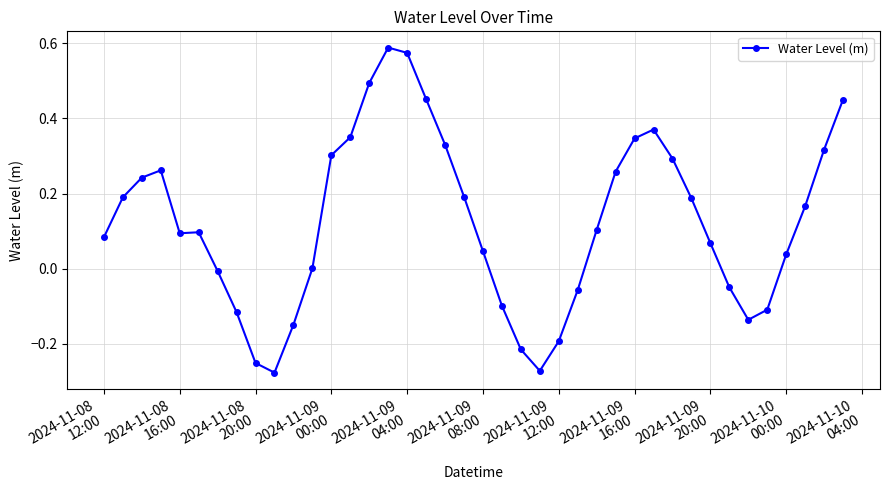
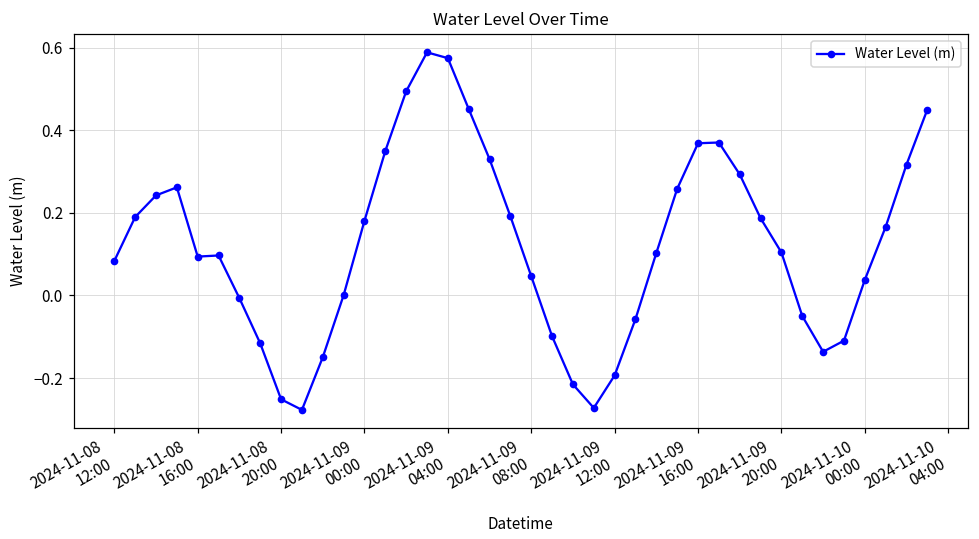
  {
    "2024-11-08 12:00": 0.08,
    "2024-11-08 16:00": 0.09,
    "2024-11-08 20:00": -0.25,
-   "2024-11-09 00:00": 0.30,
+   "2024-11-09 00:00": 0.18,
    "2024-11-09 04:00": 0.57,
    "2024-11-09 08:00": 0.05,
    "2024-11-09 12:00": -0.19,
-   "2024-11-09 16:00": 0.35,
-   "2024-11-09 20:00": 0.07,
+   "2024-11-09 16:00": 0.37,
+   "2024-11-09 20:00": 0.10,
    "2024-11-10 00:00": 0.04
  }
